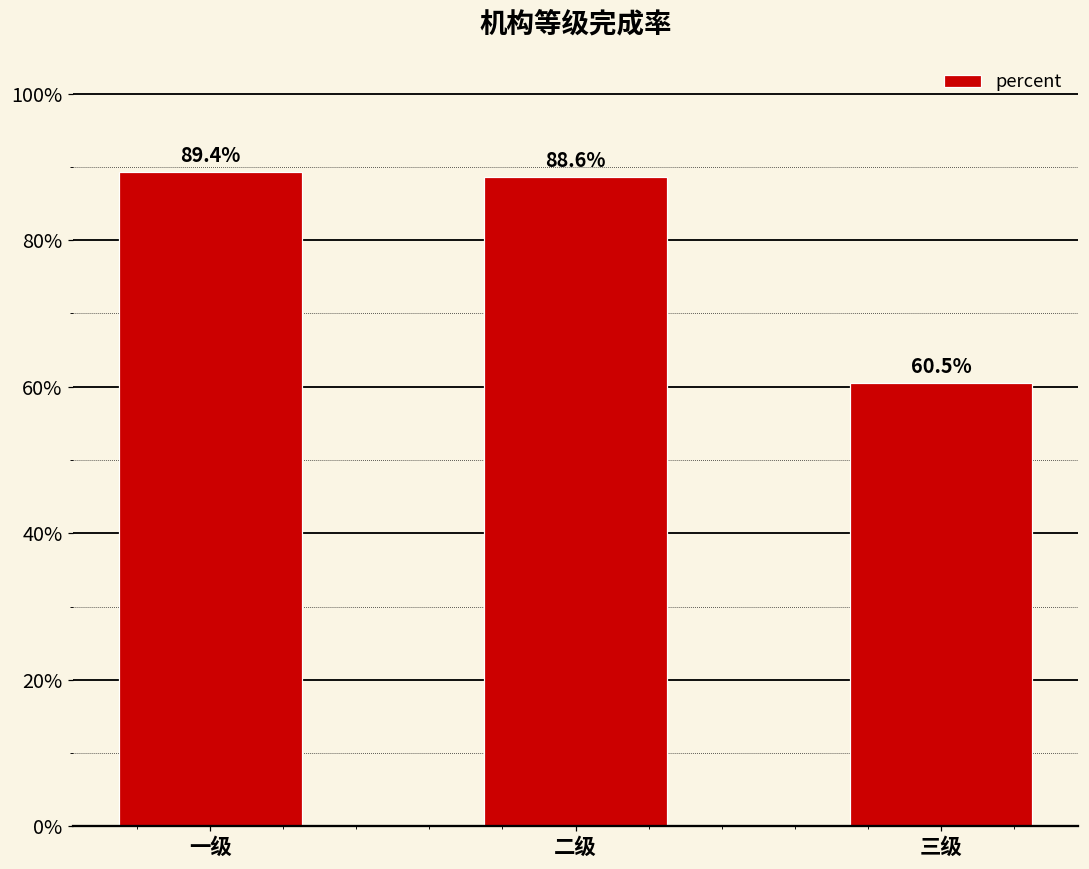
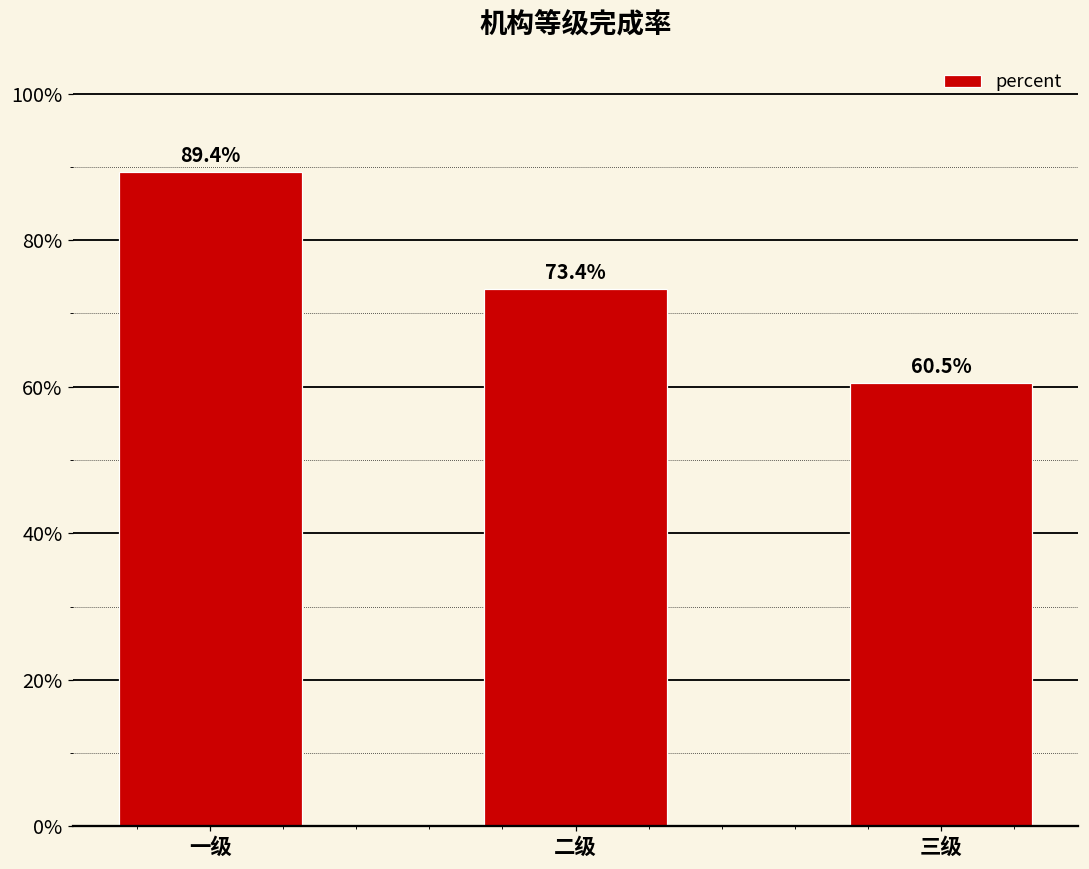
  {
    "一级": "89.4%",
-   "二级": "88.6%",
+   "二级": "73.4%",
    "三级": "60.5%"
  }
